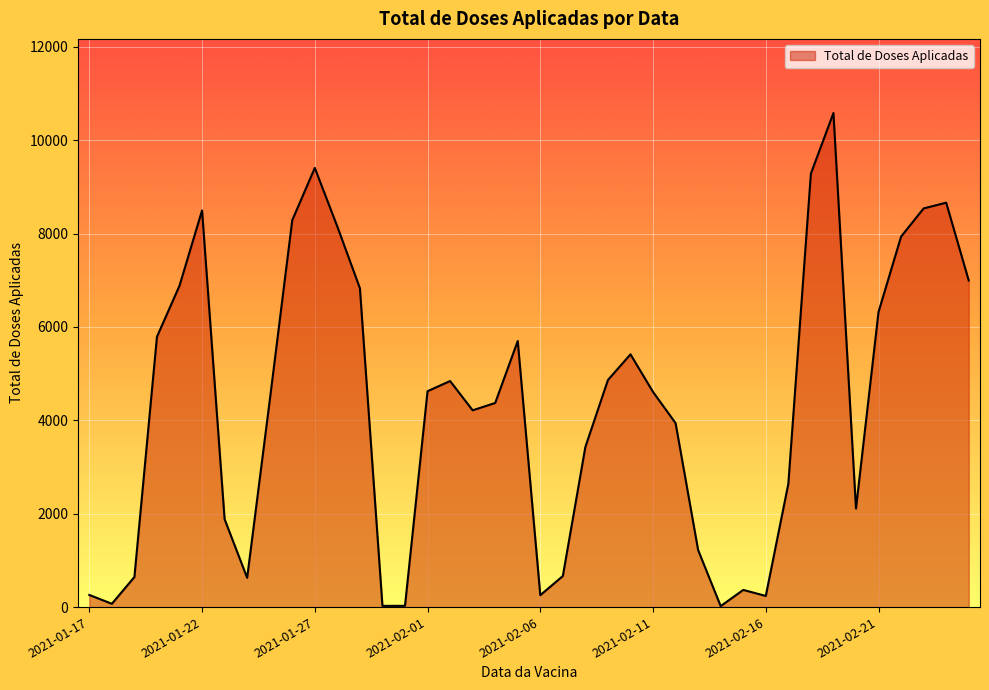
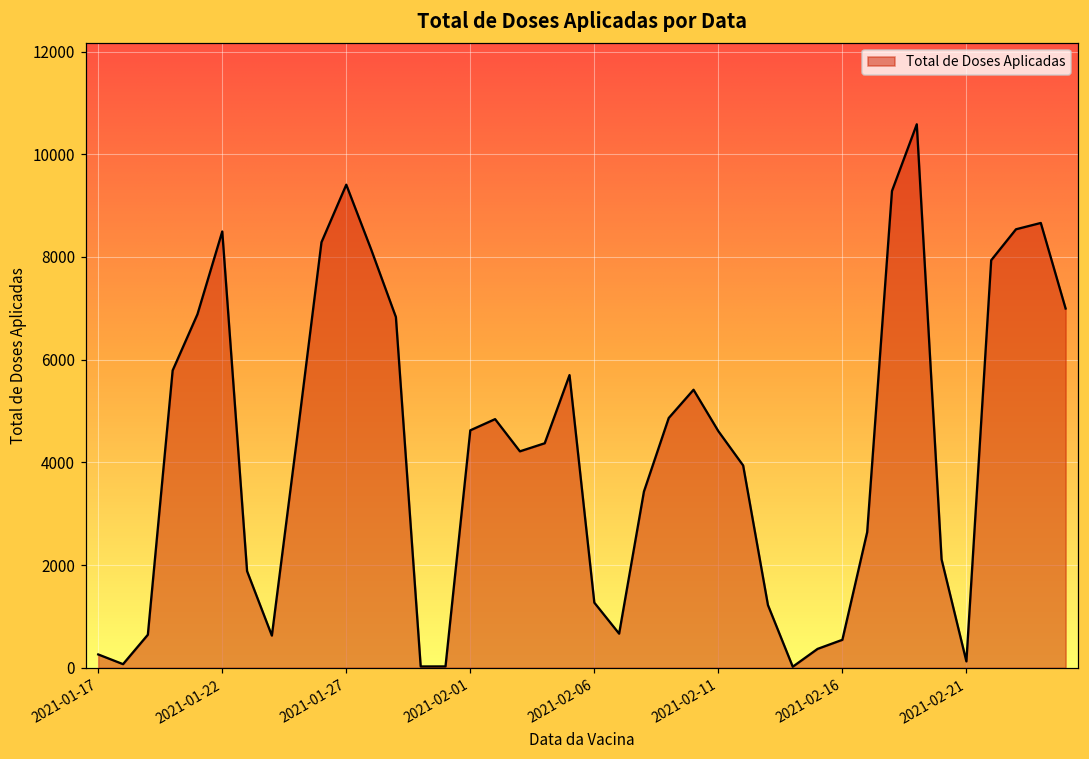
  {
    "2021-01-17": 300,
    "2021-01-22": 8500,
    "2021-01-27": 9400,
    "2021-02-01": 4600,
-   "2021-02-06": 300,
+   "2021-02-06": 1300,
    "2021-02-11": 4600,
-   "2021-02-16": 200,
-   "2021-02-21": 6300
+   "2021-02-16": 500,
+   "2021-02-21": 100
  }
